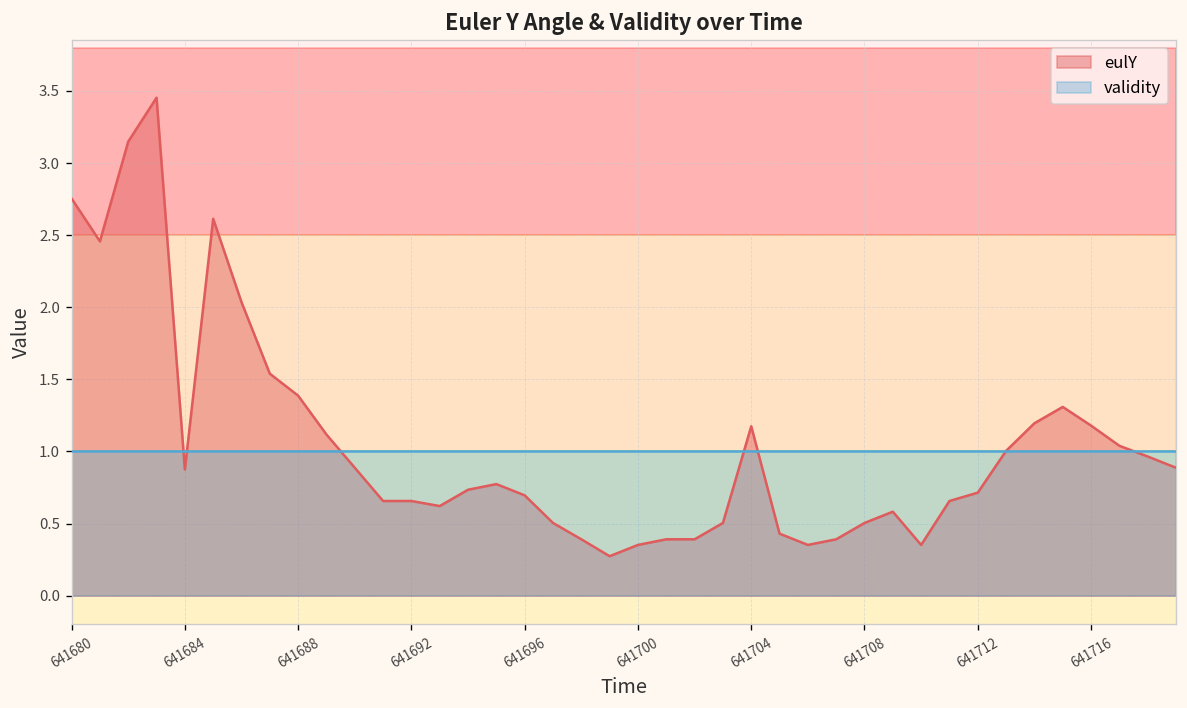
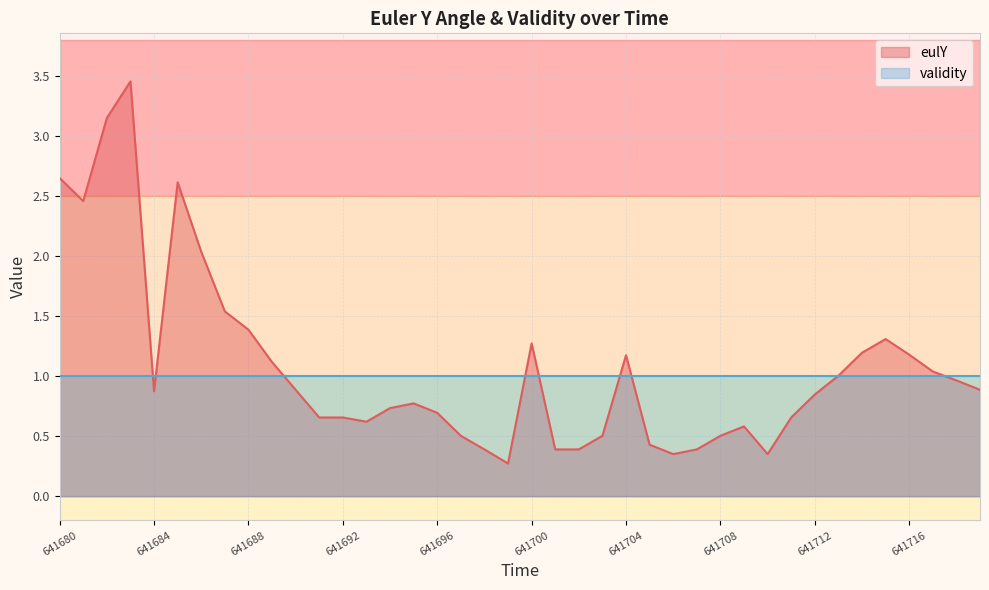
  {
    "eulY": {
-     "641680": 2.75,
+     "641680": 2.65,
      "641684": 0.87,
      "641688": 1.39,
      "641692": 0.66,
      "641696": 0.70,
-     "641700": 0.35,
+     "641700": 1.27,
      "641704": 1.17,
      "641708": 0.50,
-     "641712": 0.71,
+     "641712": 0.85,
      "641716": 1.18
    },
    "validity": {
      "641680": 1.00,
      "641684": 1.00,
      "641688": 1.00,
      "641692": 1.00,
      "641696": 1.00,
      "641700": 1.00,
      "641704": 1.00,
      "641708": 1.00,
      "641712": 1.00,
      "641716": 1.00
    }
  }
